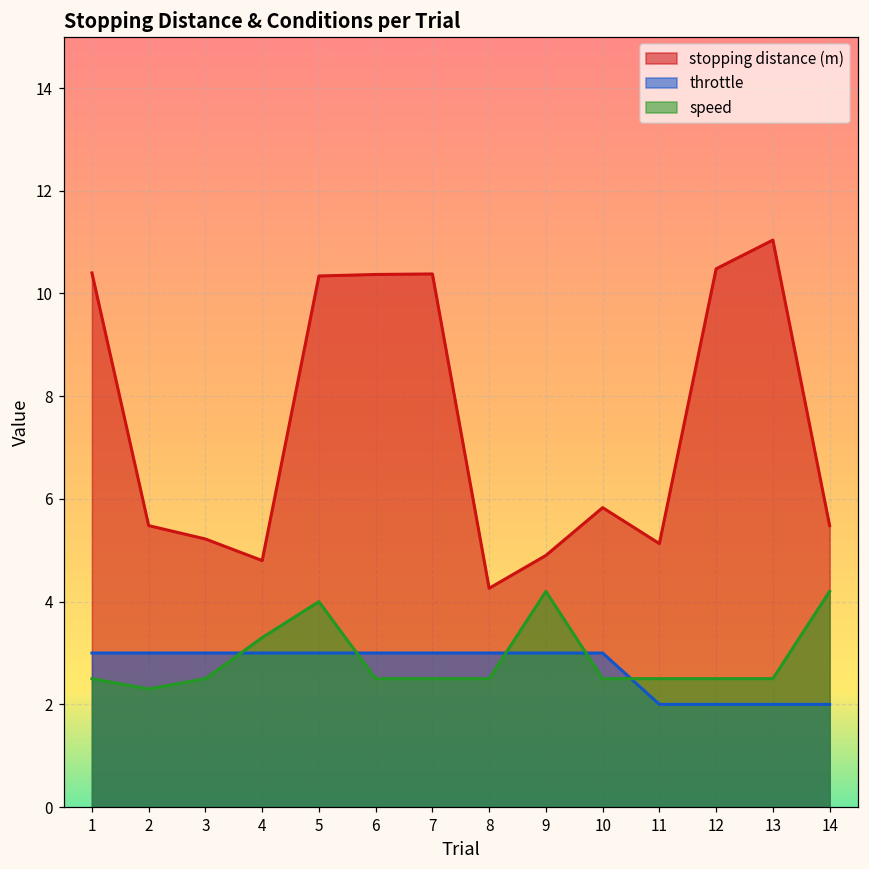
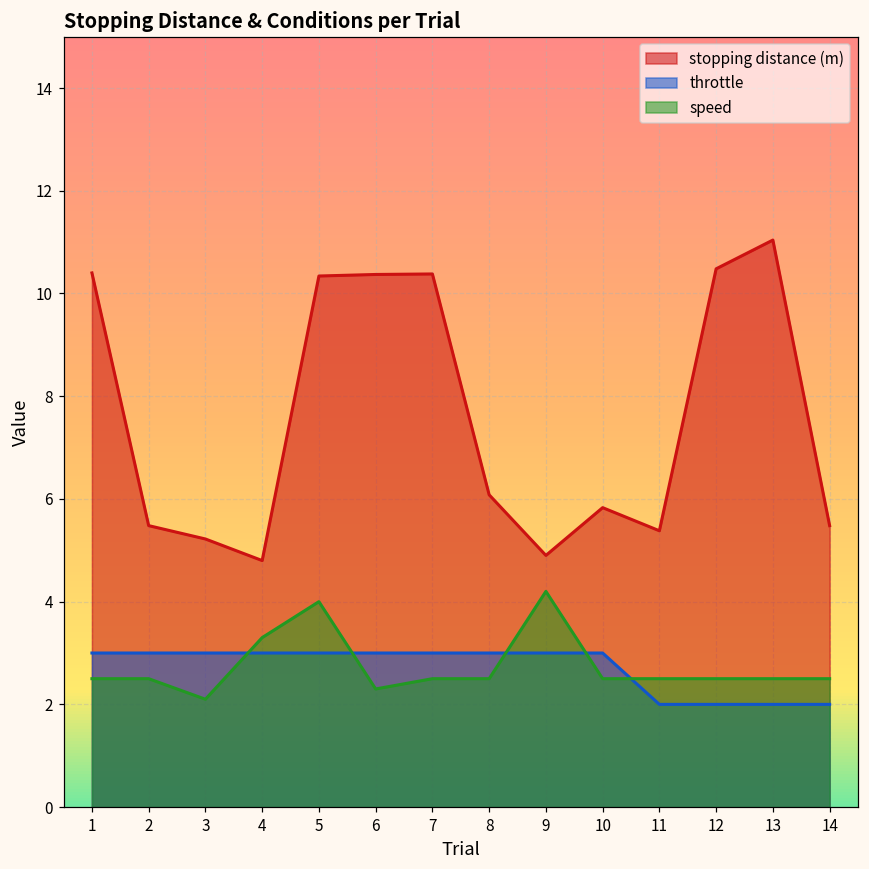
  {
    "stopping distance (m)": {
      "1": 10.4,
      "2": 5.5,
      "3": 5.2,
      "4": 4.8,
      "5": 10.3,
      "6": 10.4,
      "7": 10.4,
-     "8": 4.3,
+     "8": 6.1,
      "9": 4.9,
      "10": 5.8,
-     "11": 5.1,
+     "11": 5.4,
      "12": 10.5,
      "13": 11.0,
      "14": 5.5
    },
    "throttle": {
      "1": 3.0,
      "2": 3.0,
      "3": 3.0,
      "4": 3.0,
      "5": 3.0,
      "6": 3.0,
      "7": 3.0,
      "8": 3.0,
      "9": 3.0,
      "10": 3.0,
      "11": 2.0,
      "12": 2.0,
      "13": 2.0,
      "14": 2.0
    },
    "speed": {
      "1": 2.5,
-     "2": 2.3,
-     "3": 2.5,
+     "2": 2.5,
+     "3": 2.1,
      "4": 3.3,
      "5": 4.0,
-     "6": 2.5,
+     "6": 2.3,
      "7": 2.5,
      "8": 2.5,
      "9": 4.2,
      "10": 2.5,
      "11": 2.5,
      "12": 2.5,
      "13": 2.5,
-     "14": 4.2
+     "14": 2.5
    }
  }
